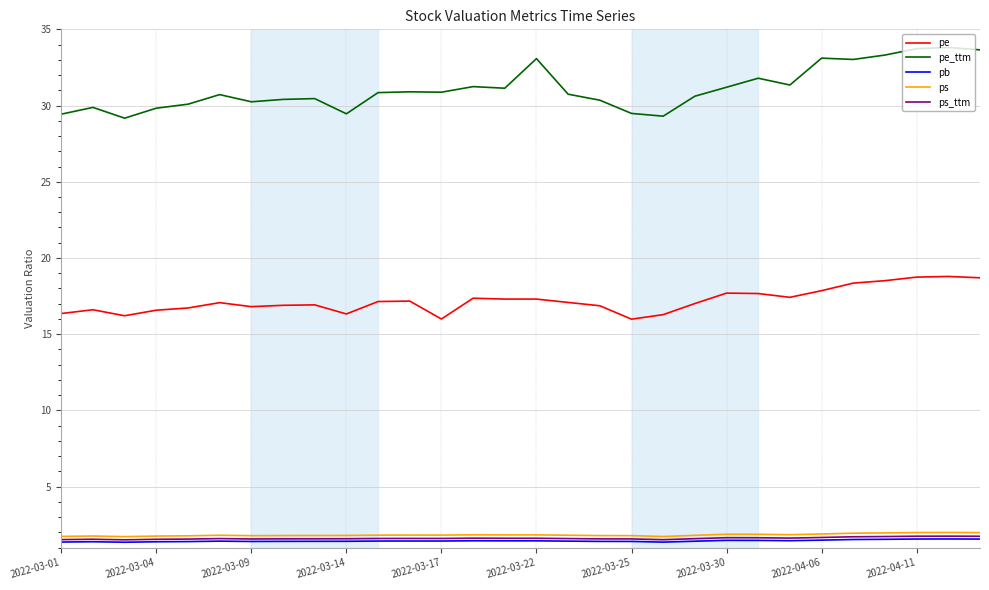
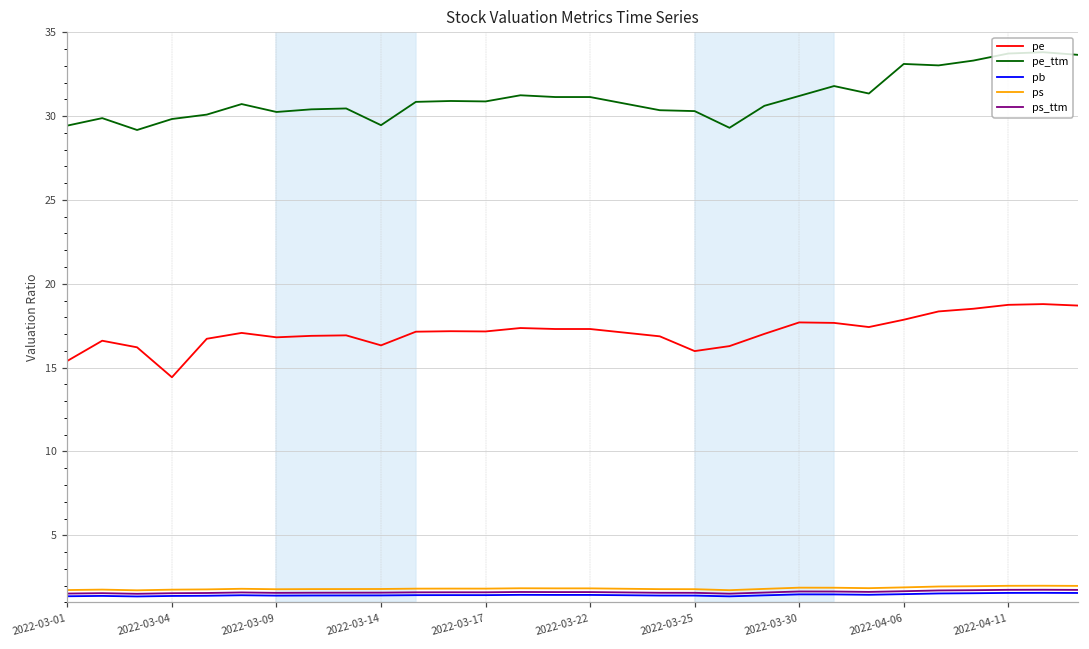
  {
    "pe": {
-     "2022-03-01": 16.4,
-     "2022-03-04": 16.6,
+     "2022-03-01": 15.4,
+     "2022-03-04": 14.4,
      "2022-03-09": 16.8,
      "2022-03-14": 16.3,
-     "2022-03-17": 16.0,
+     "2022-03-17": 17.2,
      "2022-03-22": 17.3,
      "2022-03-25": 16.0,
      "2022-03-30": 17.7,
      "2022-04-06": 17.9,
      "2022-04-11": 18.7
    },
    "pe_ttm": {
      "2022-03-01": 29.4,
      "2022-03-04": 29.8,
      "2022-03-09": 30.2,
      "2022-03-14": 29.5,
      "2022-03-17": 30.9,
-     "2022-03-22": 33.1,
-     "2022-03-25": 29.5,
+     "2022-03-22": 31.1,
+     "2022-03-25": 30.3,
      "2022-03-30": 31.2,
      "2022-04-06": 33.1
    },
    "pb": {
      "2022-03-30": 1.5,
      "2022-04-06": 1.5,
      "2022-04-11": 1.6
    },
    "ps": {
      "2022-03-01": 1.7,
      "2022-03-04": 1.8,
      "2022-03-09": 1.8,
      "2022-03-14": 1.8,
      "2022-03-17": 1.8,
      "2022-03-22": 1.8,
      "2022-03-25": 1.8,
      "2022-03-30": 1.9,
      "2022-04-06": 1.9,
      "2022-04-11": 2.0
    },
    "ps_ttm": {
      "2022-03-30": 1.6,
      "2022-04-06": 1.7,
      "2022-04-11": 1.7
    }
  }
